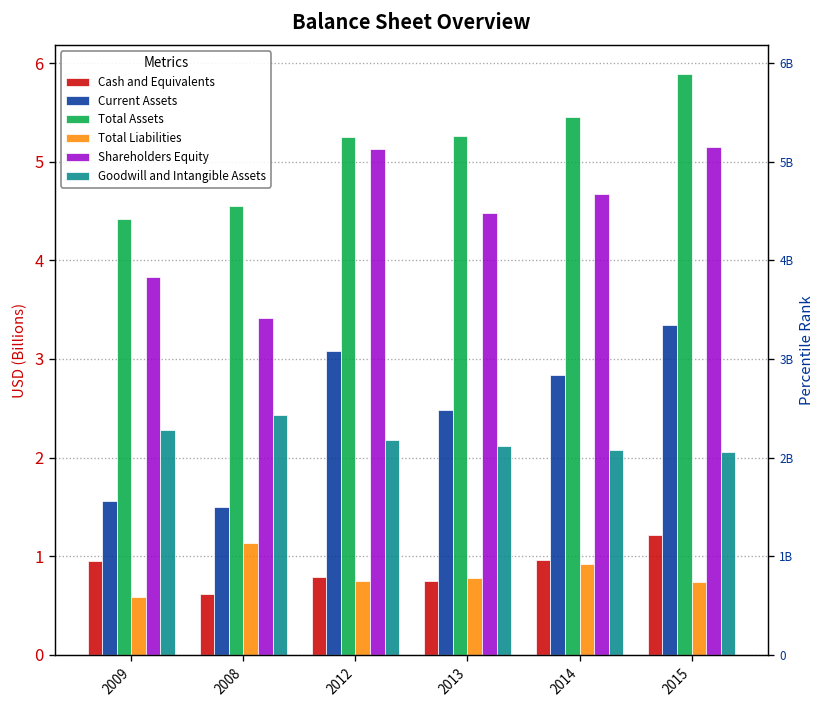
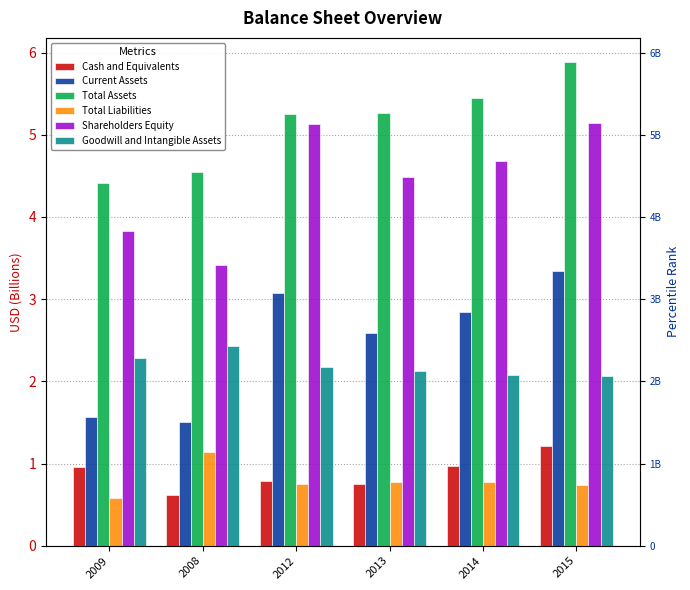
  {
    "Cash and Equivalents": {
      "2009": 1.0,
      "2008": 0.6,
      "2012": 0.8,
      "2013": 0.8,
      "2014": 1.0,
      "2015": 1.2
    },
    "Current Assets": {
      "2009": 1.6,
      "2008": 1.5,
      "2012": 3.1,
-     "2013": 2.5,
+     "2013": 2.6,
      "2014": 2.8,
      "2015": 3.3
    },
    "Total Assets": {
      "2009": 4.4,
      "2008": 4.6,
      "2012": 5.3,
      "2013": 5.3,
      "2014": 5.5,
      "2015": 5.9
    },
    "Total Liabilities": {
      "2009": 0.6,
      "2008": 1.1,
      "2012": 0.8,
      "2013": 0.8,
-     "2014": 0.9,
+     "2014": 0.8,
      "2015": 0.7
    },
    "Shareholders Equity": {
      "2009": 3.8,
      "2008": 3.4,
      "2012": 5.1,
      "2013": 4.5,
      "2014": 4.7,
      "2015": 5.1
    },
    "Goodwill and Intangible Assets": {
      "2009": 2.3,
      "2008": 2.4,
      "2012": 2.2,
      "2013": 2.1,
      "2014": 2.1,
      "2015": 2.1
    }
  }
